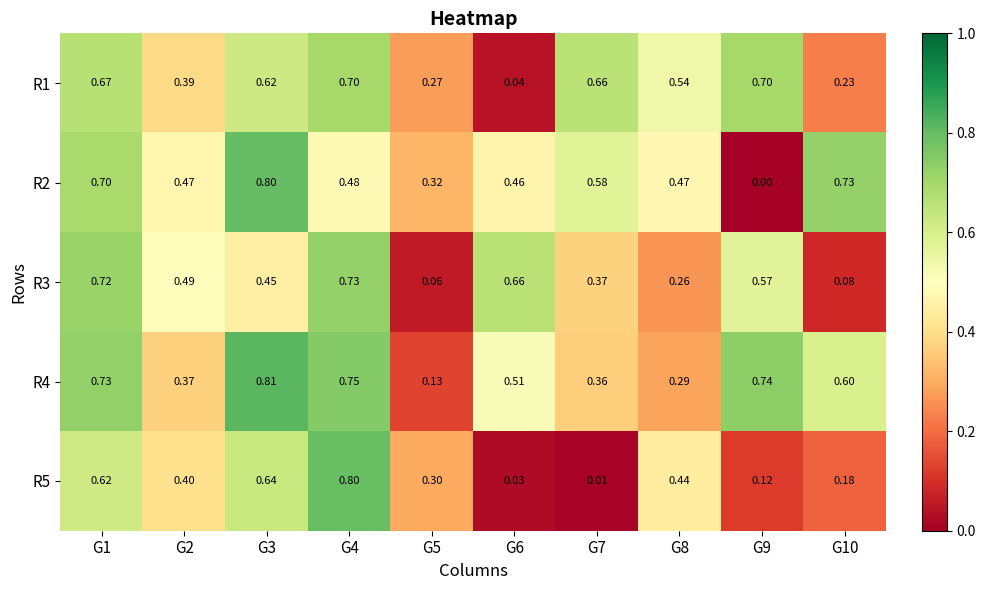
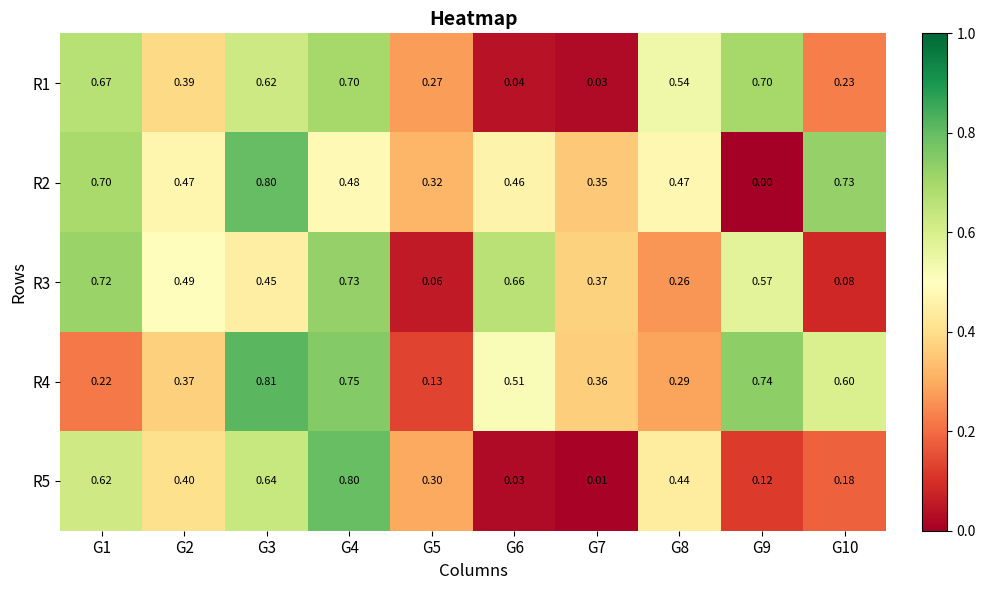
  {
    "R1": {
      "G1": 0.67,
      "G2": 0.39,
      "G3": 0.62,
      "G4": 0.70,
      "G5": 0.27,
      "G6": 0.04,
-     "G7": 0.66,
+     "G7": 0.03,
      "G8": 0.54,
      "G9": 0.70,
      "G10": 0.23
    },
    "R2": {
      "G1": 0.70,
      "G2": 0.47,
      "G3": 0.80,
      "G4": 0.48,
      "G5": 0.32,
      "G6": 0.46,
-     "G7": 0.58,
+     "G7": 0.35,
      "G8": 0.47,
      "G9": 0.00,
      "G10": 0.73
    },
    "R3": {
      "G1": 0.72,
      "G2": 0.49,
      "G3": 0.45,
      "G4": 0.73,
      "G5": 0.06,
      "G6": 0.66,
      "G7": 0.37,
      "G8": 0.26,
      "G9": 0.57,
      "G10": 0.08
    },
    "R4": {
-     "G1": 0.73,
+     "G1": 0.22,
      "G2": 0.37,
      "G3": 0.81,
      "G4": 0.75,
      "G5": 0.13,
      "G6": 0.51,
      "G7": 0.36,
      "G8": 0.29,
      "G9": 0.74,
      "G10": 0.60
    },
    "R5": {
      "G1": 0.62,
      "G2": 0.40,
      "G3": 0.64,
      "G4": 0.80,
      "G5": 0.30,
      "G6": 0.03,
      "G7": 0.01,
      "G8": 0.44,
      "G9": 0.12,
      "G10": 0.18
    }
  }
